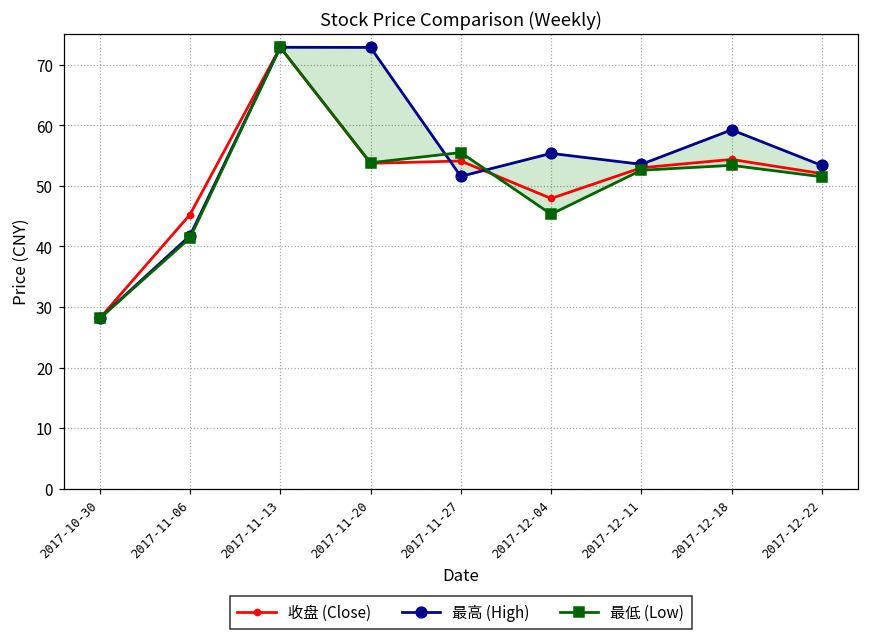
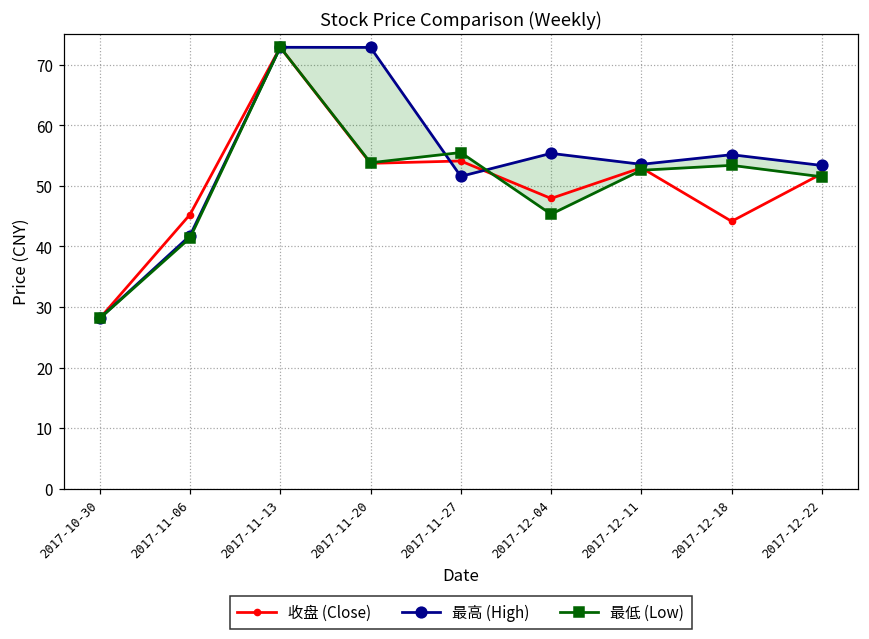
  {
    "收盘 (Close)": {
      "2017-11-06": 45,
      "2017-11-27": 54,
      "2017-12-04": 48,
-     "2017-12-18": 54,
+     "2017-12-18": 44,
      "2017-12-22": 52
    },
    "最高 (High)": {
      "2017-11-27": 52,
-     "2017-12-18": 59
+     "2017-12-18": 55
    }
  }
